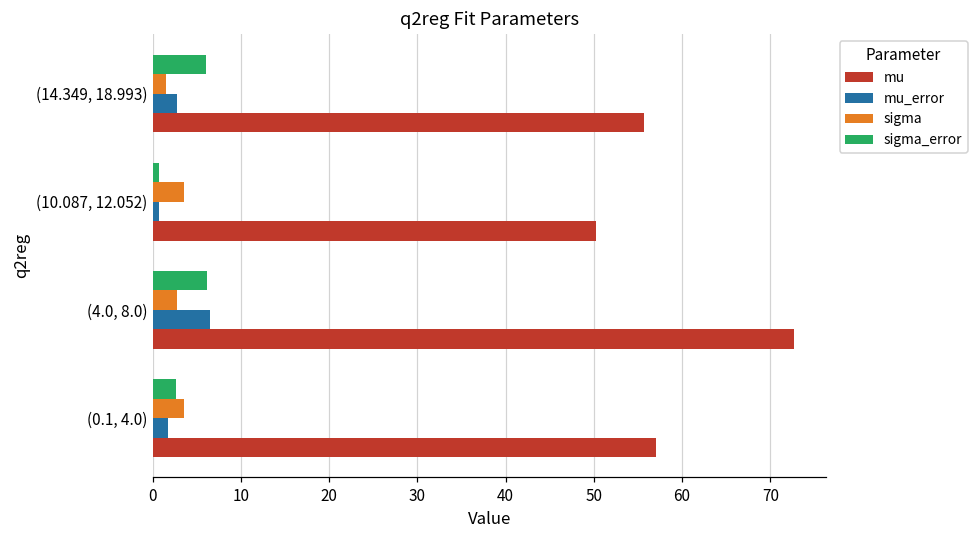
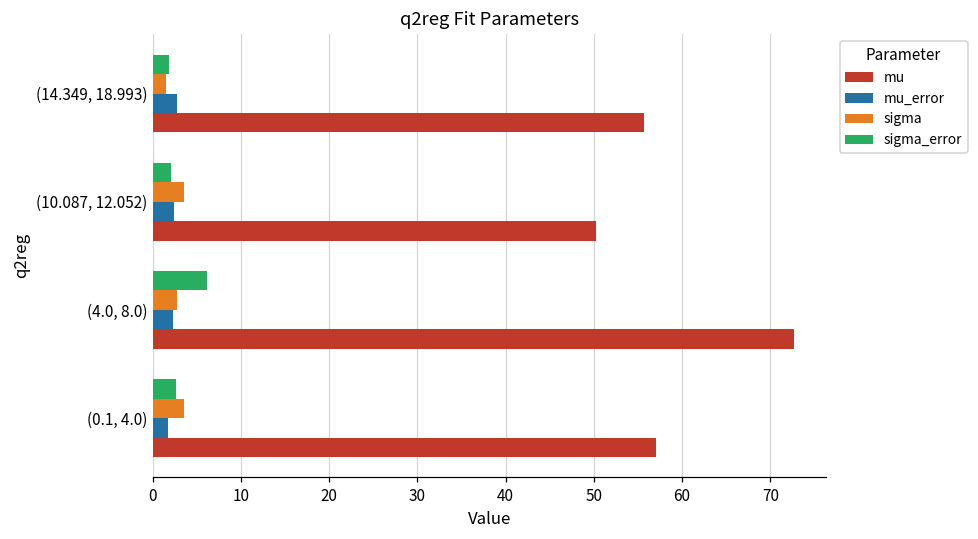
  {
    "mu": {
      "(14.349, 18.993)": 56,
      "(10.087, 12.052)": 50,
      "(4.0, 8.0)": 73,
      "(0.1, 4.0)": 57
    },
    "mu_error": {
      "(14.349, 18.993)": 3,
-     "(10.087, 12.052)": 1,
-     "(4.0, 8.0)": 7,
+     "(10.087, 12.052)": 2,
+     "(4.0, 8.0)": 2,
      "(0.1, 4.0)": 2
    },
    "sigma": {
      "(14.349, 18.993)": 1,
      "(10.087, 12.052)": 4,
      "(4.0, 8.0)": 3,
      "(0.1, 4.0)": 4
    },
    "sigma_error": {
-     "(14.349, 18.993)": 6,
-     "(10.087, 12.052)": 1,
+     "(14.349, 18.993)": 2,
+     "(10.087, 12.052)": 2,
      "(4.0, 8.0)": 6,
      "(0.1, 4.0)": 3
    }
  }
